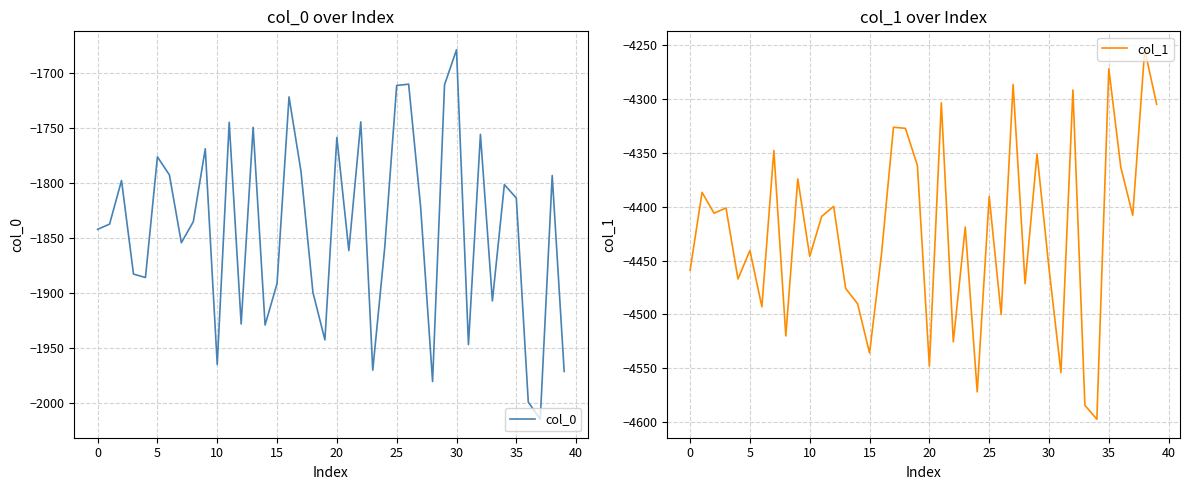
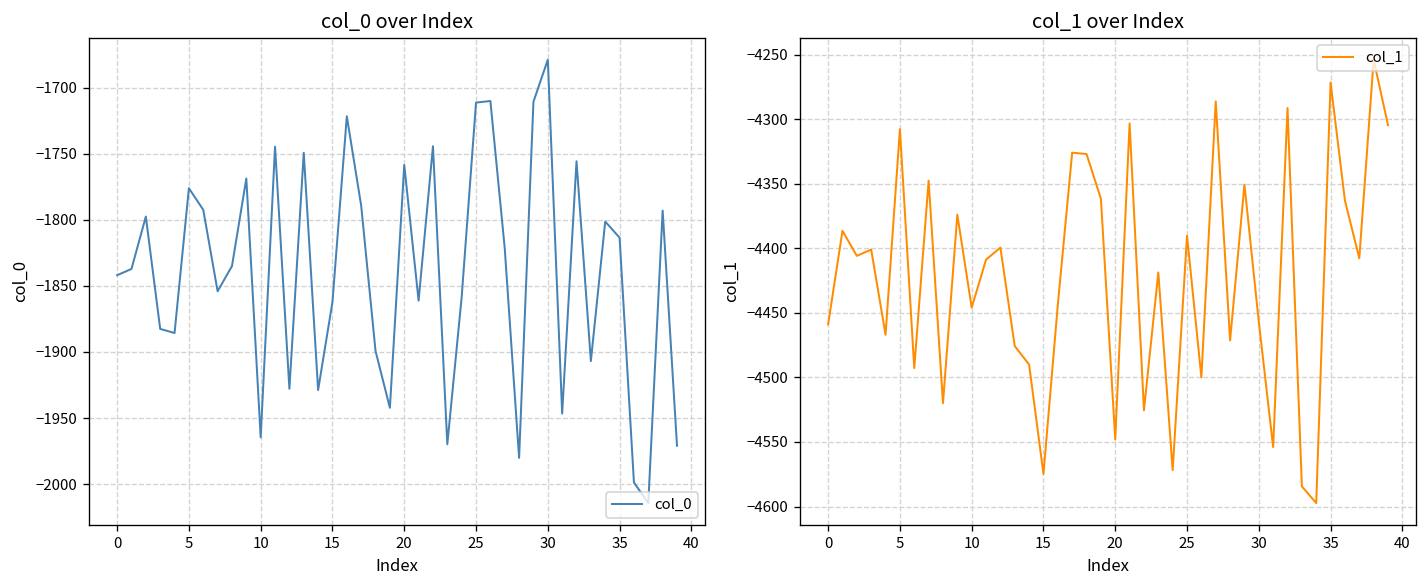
  {
    "col_0 over Index": {
      "0": -1842,
      "5": -1776,
      "10": -1965,
-     "15": -1891,
+     "15": -1862,
      "20": -1759,
      "25": -1711,
      "30": -1679,
      "35": -1814
    },
    "col_1 over Index": {
      "0": -4459,
-     "5": -4441,
+     "5": -4308,
      "10": -4446,
-     "15": -4536,
+     "15": -4575,
      "20": -4548,
      "25": -4390,
      "30": -4457,
      "35": -4272
    }
  }
